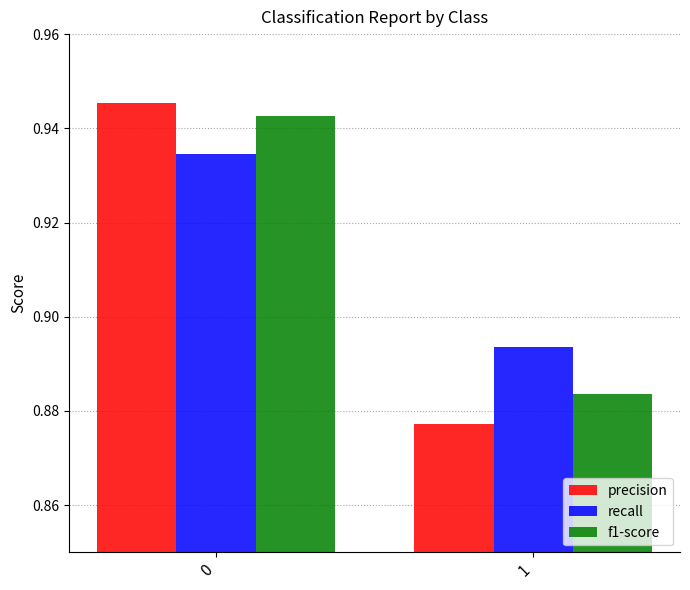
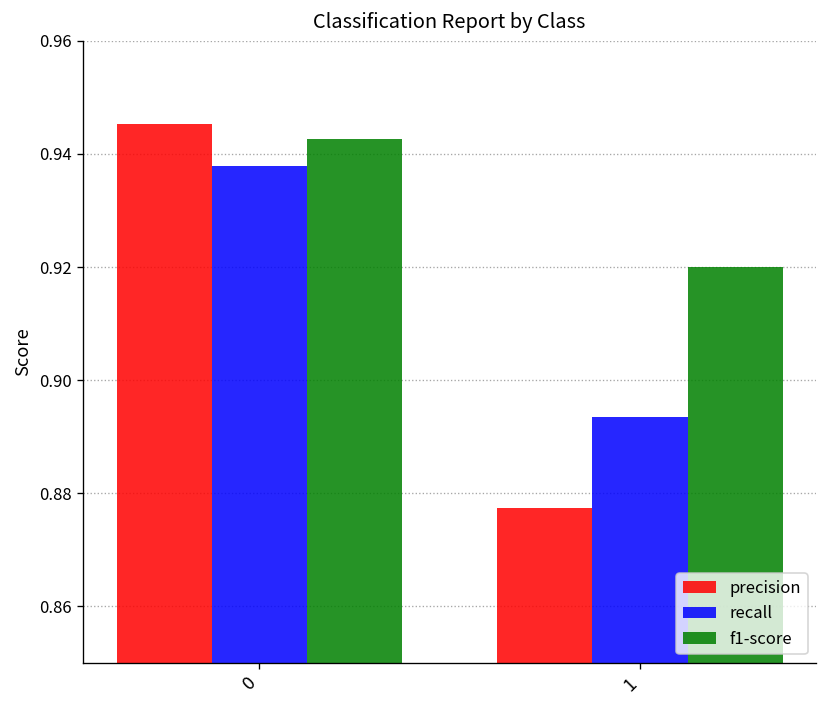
  {
    "precision": {
      "0": 0.945,
      "1": 0.877
    },
    "recall": {
-     "0": 0.935,
+     "0": 0.938,
      "1": 0.893
    },
    "f1-score": {
      "0": 0.943,
-     "1": 0.884
+     "1": 0.920
    }
  }
